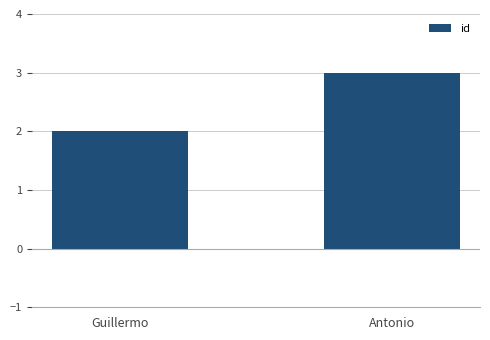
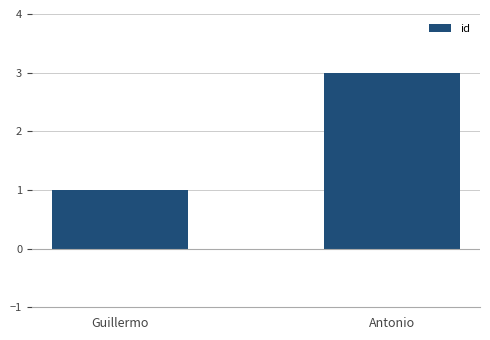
  {
-   "Guillermo": 2,
+   "Guillermo": 1,
    "Antonio": 3
  }
